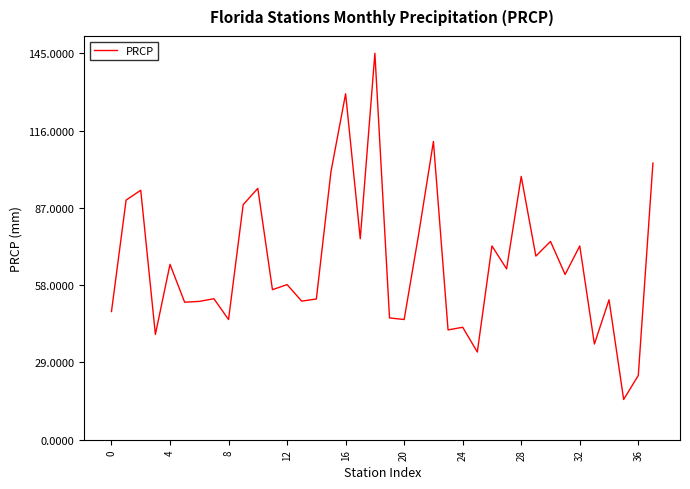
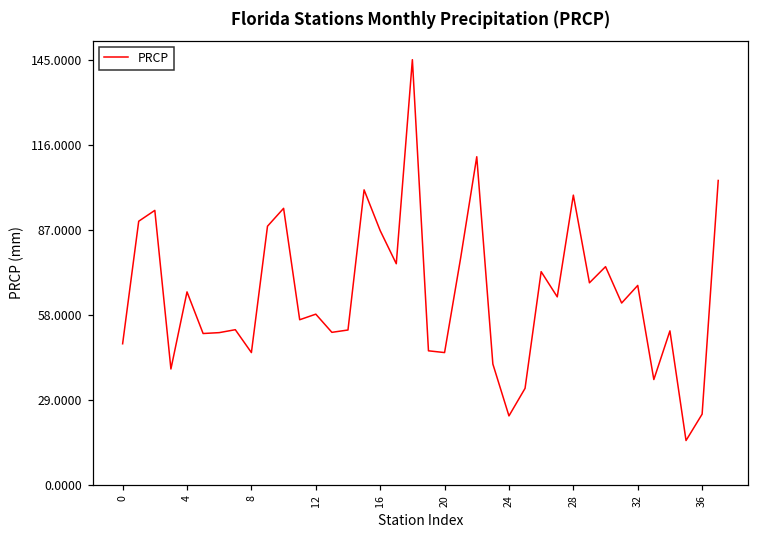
  {
    "0": 48,
    "4": 66,
    "8": 45,
    "12": 58,
-   "16": 130,
+   "16": 87,
    "20": 45,
-   "24": 42,
+   "24": 24,
    "28": 99,
-   "32": 73,
+   "32": 68,
    "36": 24
  }
